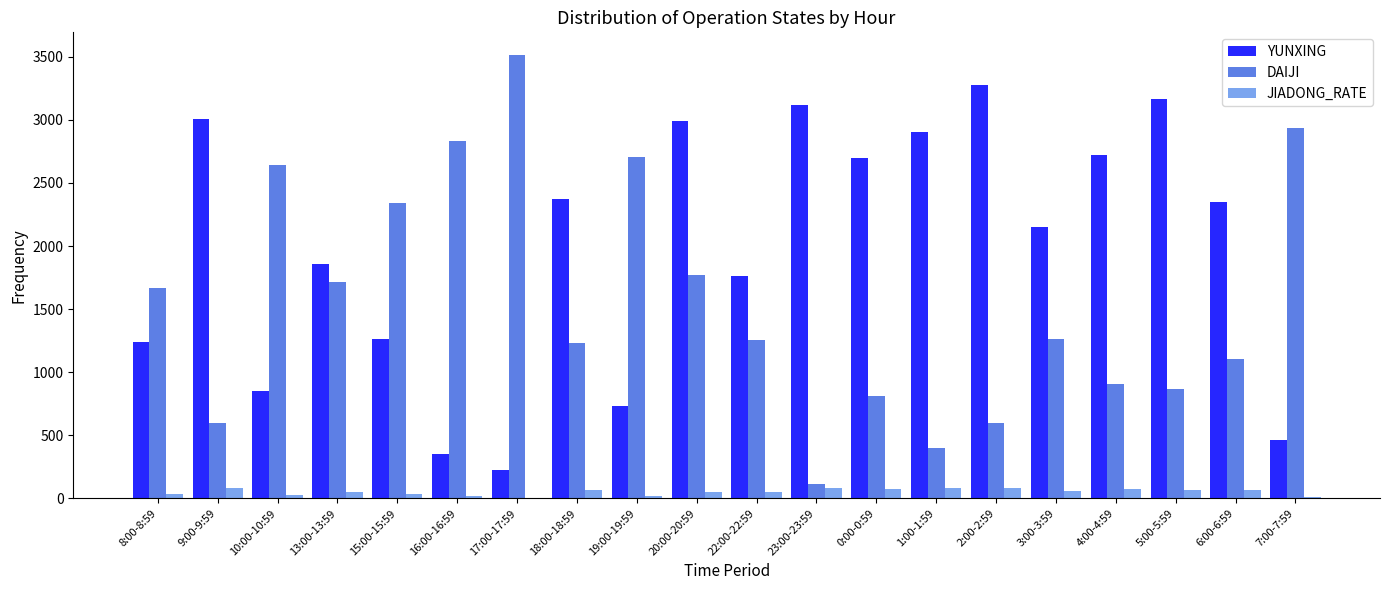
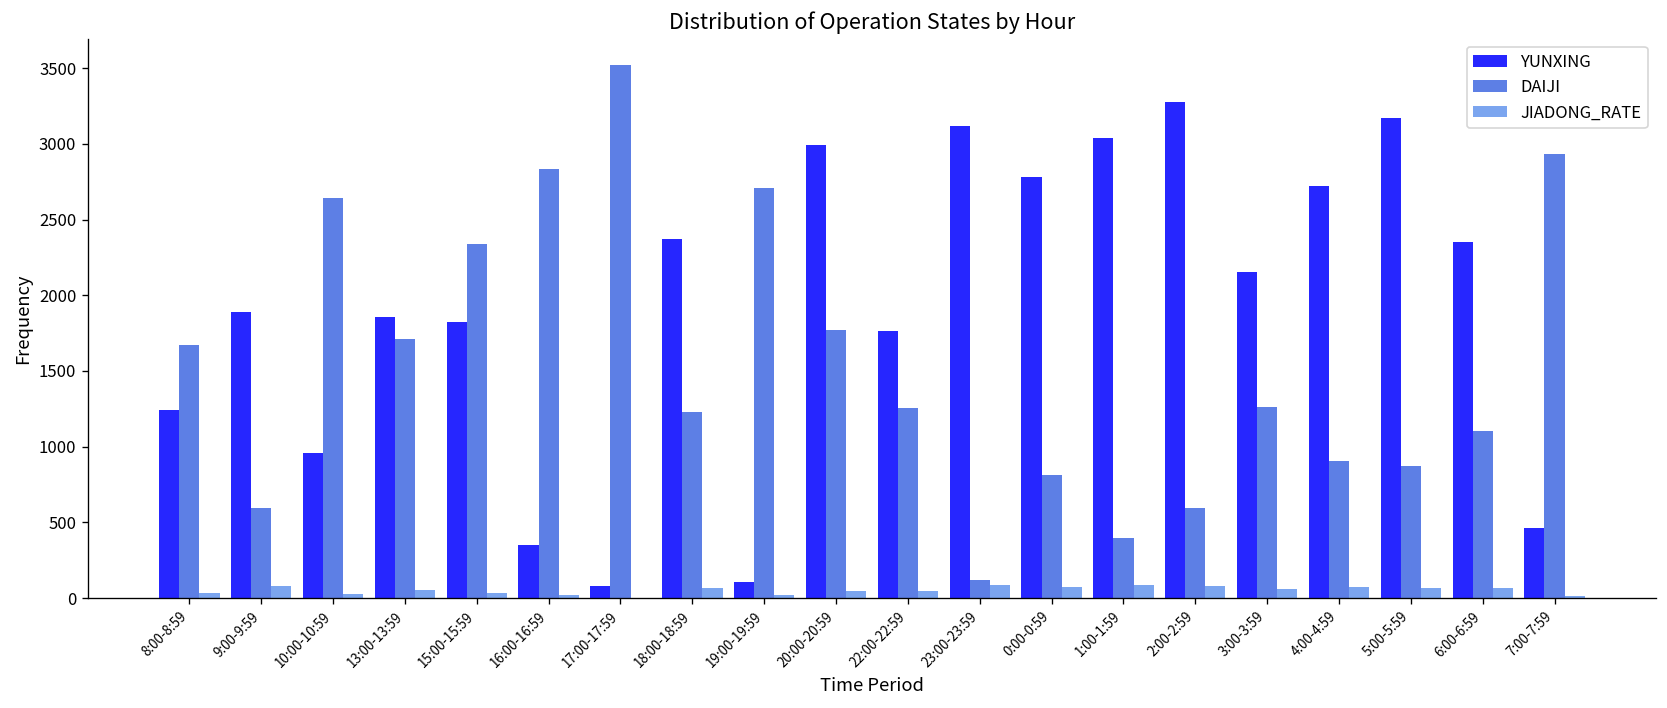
  {
    "YUNXING": {
      "8:00-8:59": 1240,
-     "9:00-9:59": 3010,
-     "10:00-10:59": 850,
+     "9:00-9:59": 1890,
+     "10:00-10:59": 960,
      "13:00-13:59": 1860,
-     "15:00-15:59": 1260,
+     "15:00-15:59": 1820,
      "16:00-16:59": 350,
-     "17:00-17:59": 230,
+     "17:00-17:59": 80,
      "18:00-18:59": 2370,
-     "19:00-19:59": 740,
+     "19:00-19:59": 110,
      "20:00-20:59": 2990,
      "22:00-22:59": 1760,
      "23:00-23:59": 3120,
-     "0:00-0:59": 2700,
-     "1:00-1:59": 2910,
+     "0:00-0:59": 2780,
+     "1:00-1:59": 3040,
      "2:00-2:59": 3270,
      "3:00-3:59": 2150,
      "4:00-4:59": 2720,
      "5:00-5:59": 3170,
      "6:00-6:59": 2350,
      "7:00-7:59": 470
    }
  }
